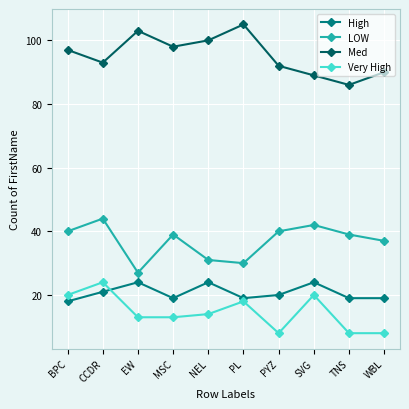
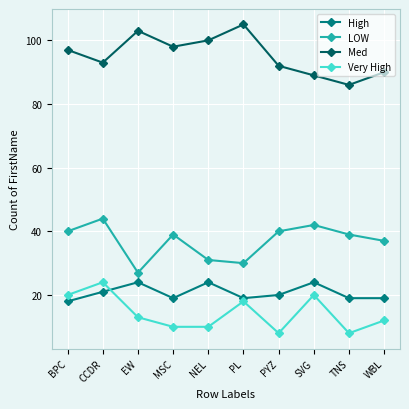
  {
    "LOW": {
      "BPC": 40,
      "CCDR": 44,
      "EW": 27,
      "MSC": 39,
      "NEL": 31,
      "PL": 30,
      "PYZ": 40,
      "SVG": 42,
      "TNS": 39,
      "WBL": 37
    },
    "Very High": {
      "BPC": 20,
      "CCDR": 24,
      "EW": 13,
-     "MSC": 13,
-     "NEL": 14,
+     "MSC": 10,
+     "NEL": 10,
      "PL": 18,
      "PYZ": 8,
      "SVG": 20,
      "TNS": 8,
-     "WBL": 8
+     "WBL": 12
    }
  }
